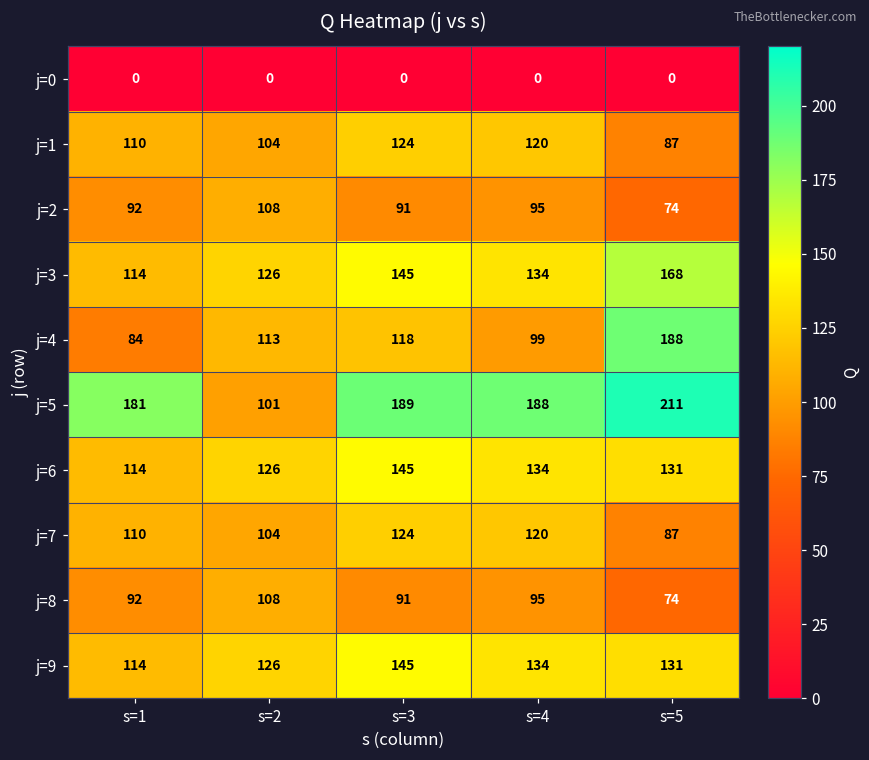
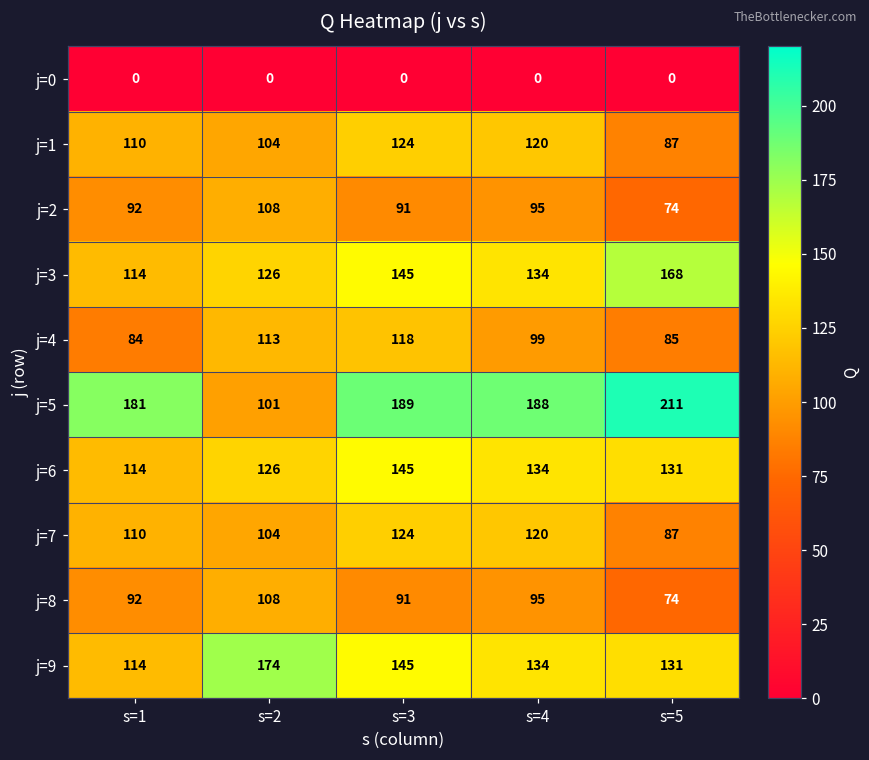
  {
    "j=0": {
      "s=1": 0,
      "s=2": 0,
      "s=3": 0,
      "s=4": 0,
      "s=5": 0
    },
    "j=1": {
      "s=1": 110,
      "s=2": 104,
      "s=3": 124,
      "s=4": 120,
      "s=5": 87
    },
    "j=2": {
      "s=1": 92,
      "s=2": 108,
      "s=3": 91,
      "s=4": 95,
      "s=5": 74
    },
    "j=3": {
      "s=1": 114,
      "s=2": 126,
      "s=3": 145,
      "s=4": 134,
      "s=5": 168
    },
    "j=4": {
      "s=1": 84,
      "s=2": 113,
      "s=3": 118,
      "s=4": 99,
-     "s=5": 188
+     "s=5": 85
    },
    "j=5": {
      "s=1": 181,
      "s=2": 101,
      "s=3": 189,
      "s=4": 188,
      "s=5": 211
    },
    "j=6": {
      "s=1": 114,
      "s=2": 126,
      "s=3": 145,
      "s=4": 134,
      "s=5": 131
    },
    "j=7": {
      "s=1": 110,
      "s=2": 104,
      "s=3": 124,
      "s=4": 120,
      "s=5": 87
    },
    "j=8": {
      "s=1": 92,
      "s=2": 108,
      "s=3": 91,
      "s=4": 95,
      "s=5": 74
    },
    "j=9": {
      "s=1": 114,
-     "s=2": 126,
+     "s=2": 174,
      "s=3": 145,
      "s=4": 134,
      "s=5": 131
    }
  }
